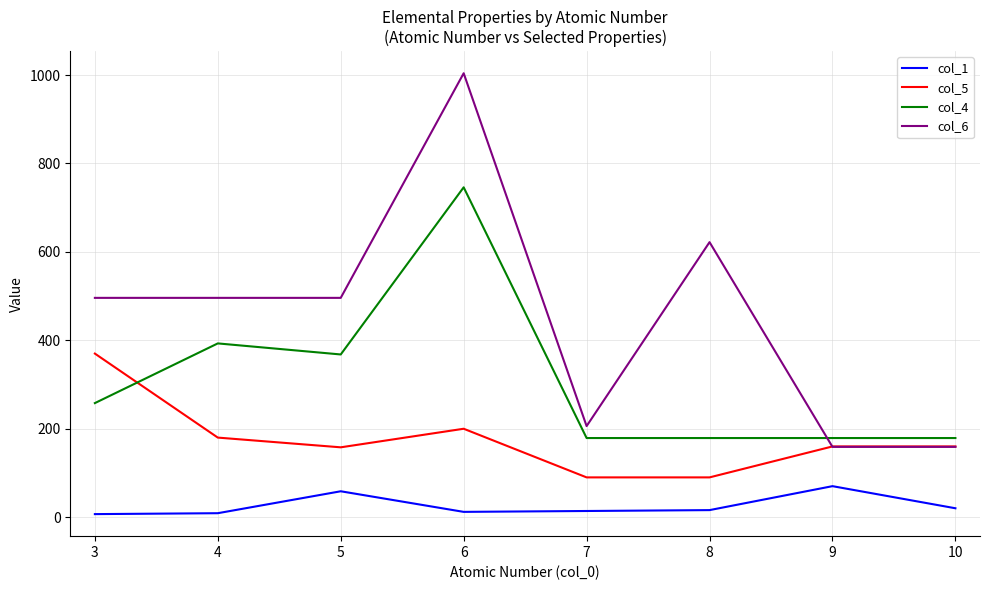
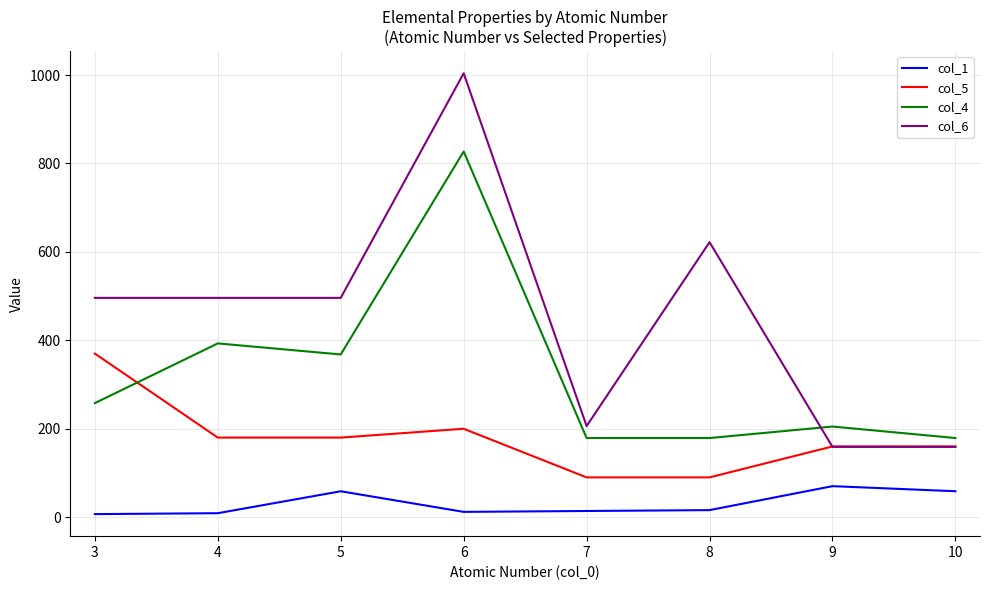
  {
    "col_1": {
      "3": 10,
      "4": 10,
      "5": 60,
      "6": 10,
      "7": 10,
      "8": 20,
      "9": 70,
-     "10": 20
+     "10": 60
    },
    "col_5": {
      "3": 370,
      "4": 180,
-     "5": 160,
+     "5": 180,
      "6": 200,
      "7": 90,
      "8": 90
    },
    "col_4": {
      "3": 260,
      "4": 390,
      "5": 370,
-     "6": 750,
+     "6": 830,
      "7": 180,
      "8": 180,
-     "9": 180,
+     "9": 210,
      "10": 180
    },
    "col_6": {
      "3": 500,
      "4": 500,
      "5": 500,
      "6": 1000,
      "7": 210,
      "8": 620
    }
  }
